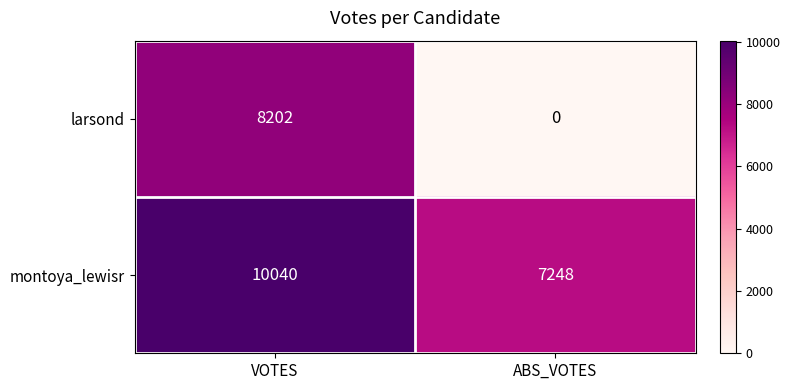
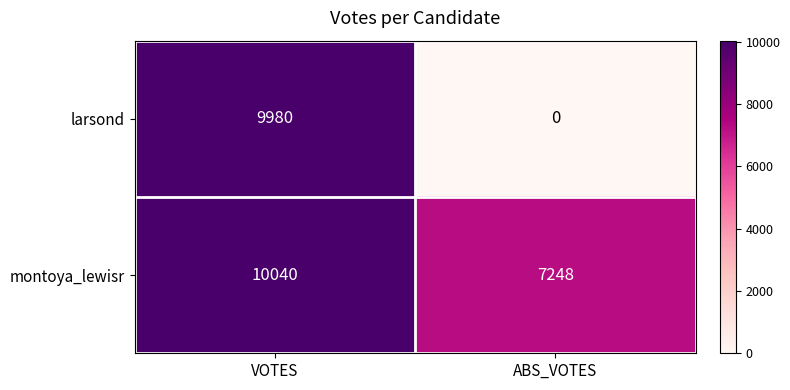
  {
    "larsond": {
-     "VOTES": 8202,
+     "VOTES": 9980,
      "ABS_VOTES": 0
    },
    "montoya_lewisr": {
      "VOTES": 10040,
      "ABS_VOTES": 7248
    }
  }
